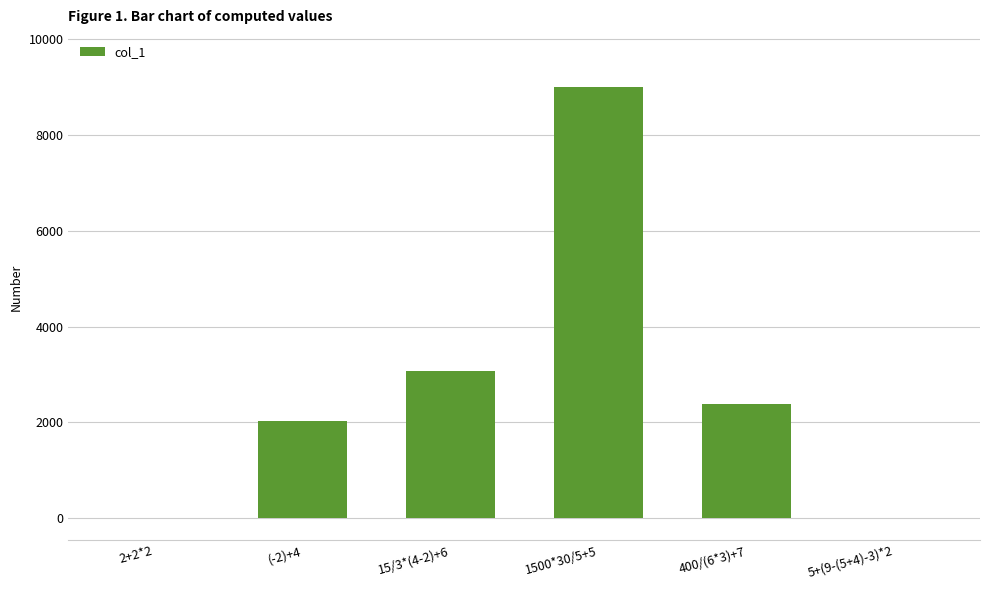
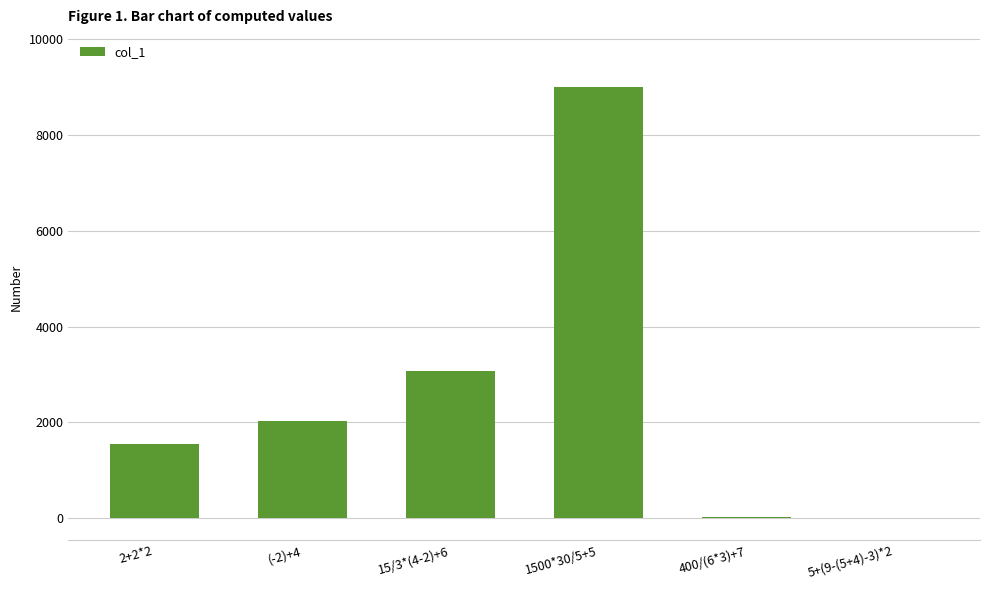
  {
-   "2+2*2": 0,
+   "2+2*2": 1500,
    "(-2)+4": 2000,
    "15/3*(4-2)+6": 3100,
    "1500*30/5+5": 9000,
-   "400/(6*3)+7": 2400
+   "400/(6*3)+7": 0
  }
